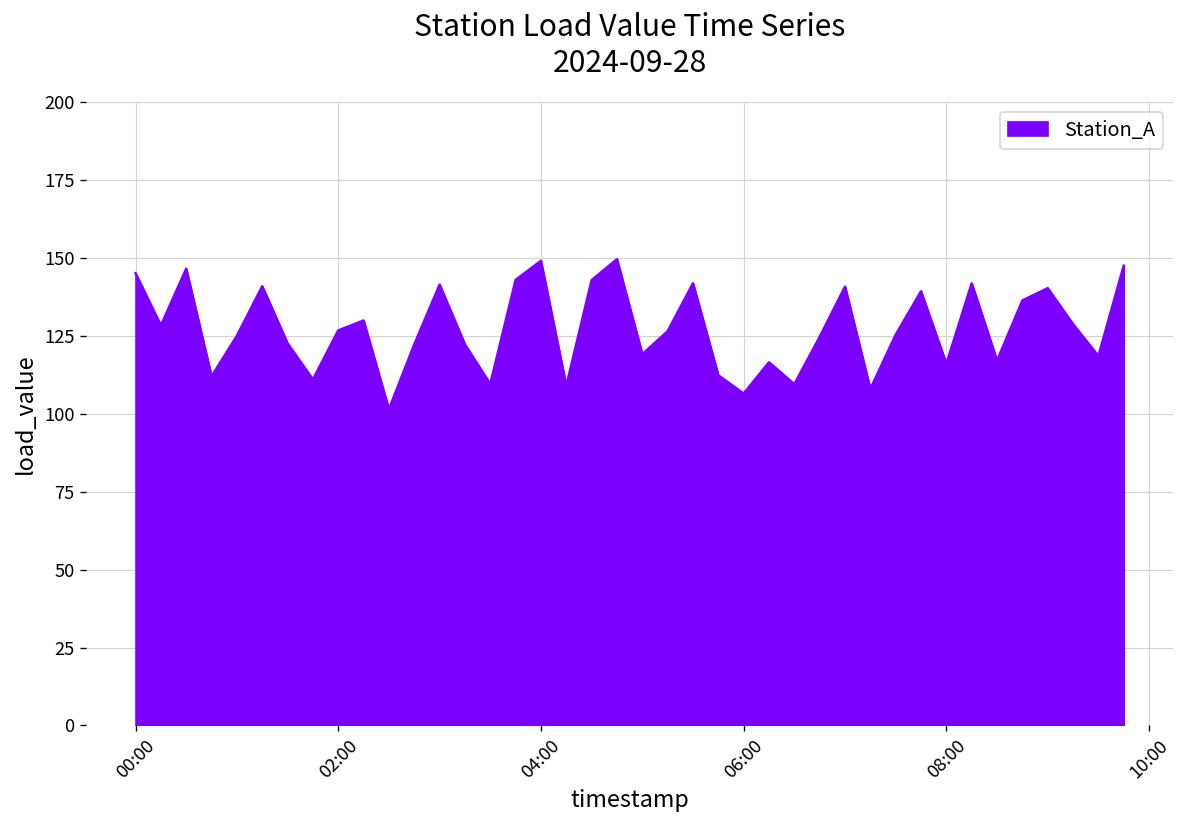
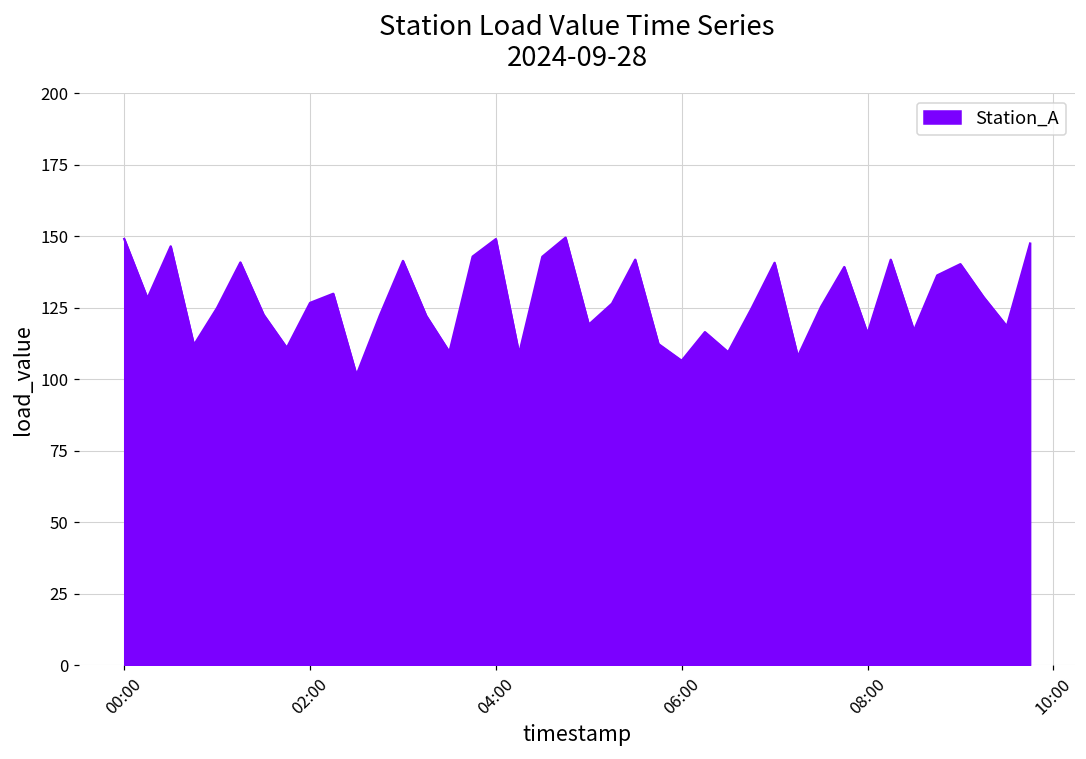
  {
-   "00:00": 145,
+   "00:00": 149,
    "02:00": 127,
    "04:00": 149,
    "06:00": 106,
    "08:00": 116
  }
